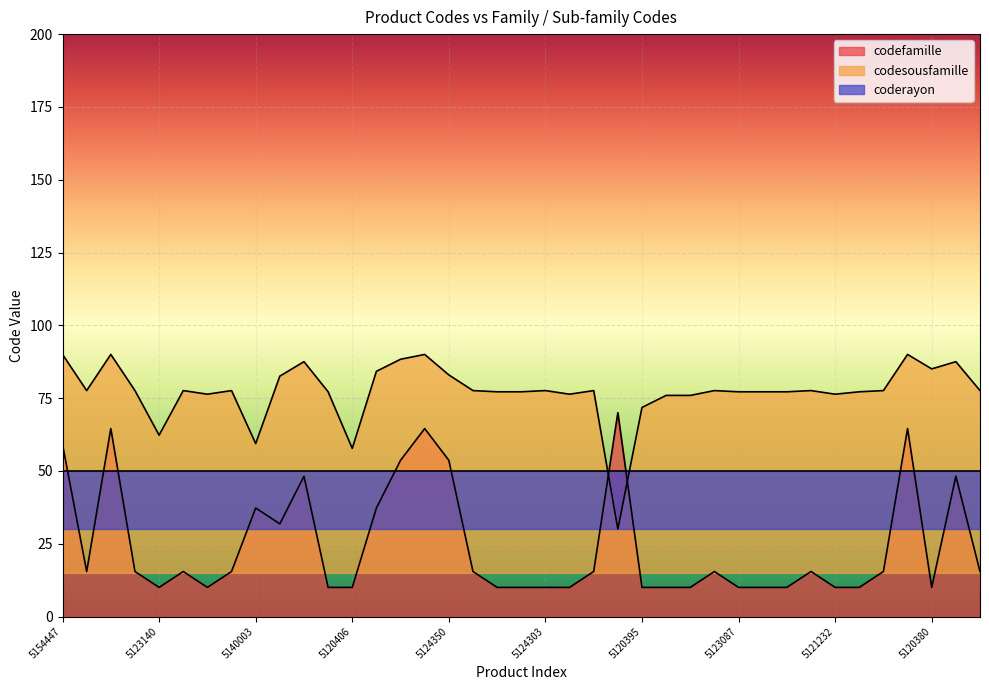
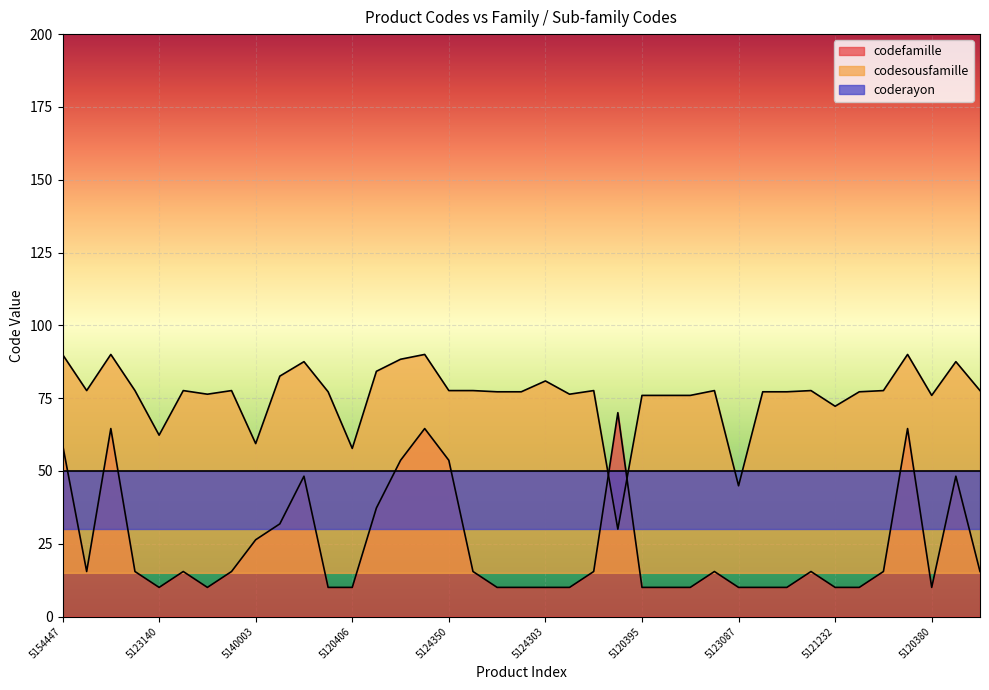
  {
    "codefamille": {
      "5154447": 59,
      "5123140": 10,
-     "5140003": 37,
+     "5140003": 26,
      "5120406": 10,
      "5124350": 54,
      "5124303": 10,
      "5120395": 10,
      "5123087": 10,
      "5121232": 10,
      "5120380": 10
    },
    "codesousfamille": {
      "5154447": 90,
      "5123140": 62,
      "5140003": 59,
      "5120406": 58,
-     "5124350": 83,
-     "5124303": 78,
-     "5120395": 72,
-     "5123087": 77,
-     "5121232": 76,
-     "5120380": 85
+     "5124350": 78,
+     "5124303": 81,
+     "5120395": 76,
+     "5123087": 45,
+     "5121232": 72,
+     "5120380": 76
    },
    "coderayon": {
      "5154447": 50,
      "5123140": 50,
      "5140003": 50,
      "5120406": 50,
      "5124350": 50,
      "5124303": 50,
      "5120395": 50,
      "5123087": 50,
      "5121232": 50,
      "5120380": 50
    }
  }
